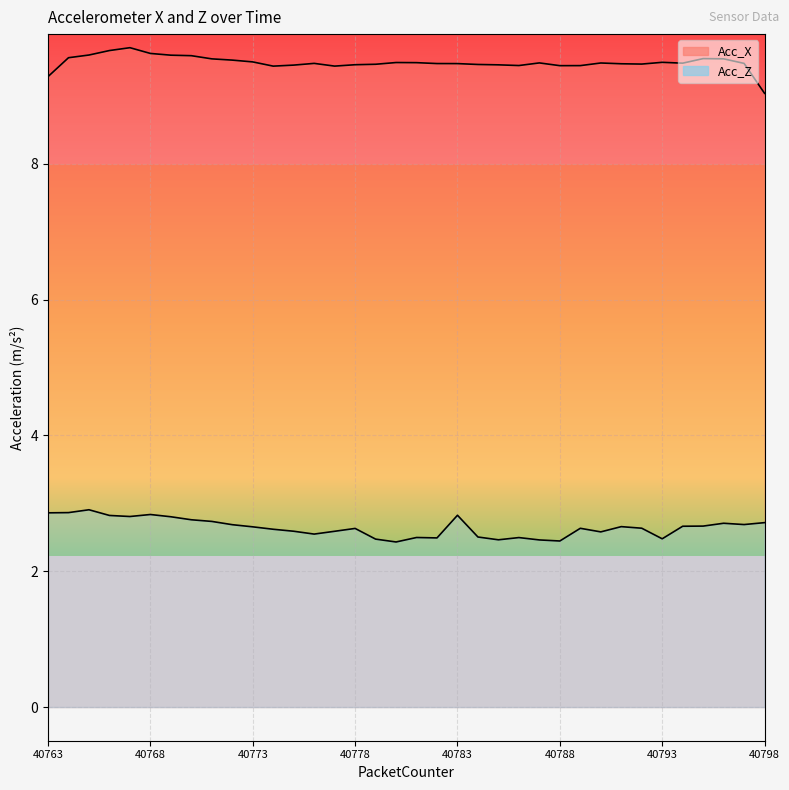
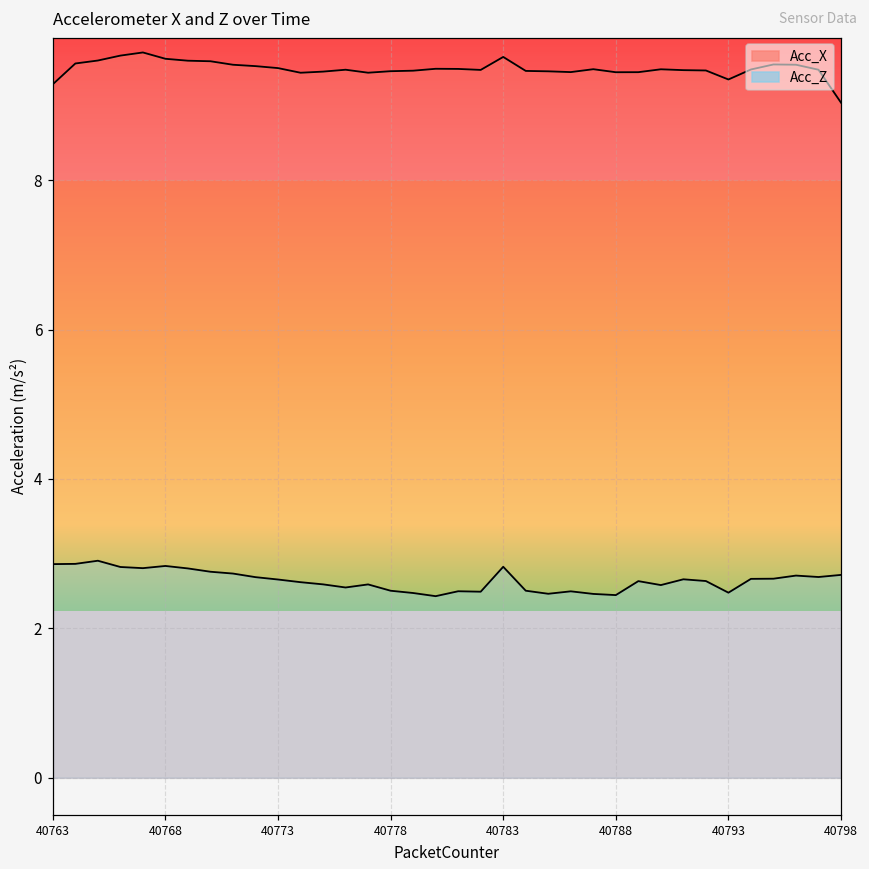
  {
    "Acc_X": {
      "40763": 9.3,
      "40768": 9.6,
      "40773": 9.5,
      "40778": 9.5,
-     "40783": 9.5,
+     "40783": 9.6,
      "40788": 9.4,
-     "40793": 9.5,
+     "40793": 9.3,
      "40798": 9.0
    },
    "Acc_Z": {
      "40763": 2.9,
      "40768": 2.8,
      "40773": 2.7,
-     "40778": 2.6,
+     "40778": 2.5,
      "40783": 2.8,
      "40788": 2.4,
      "40793": 2.5,
      "40798": 2.7
    }
  }
